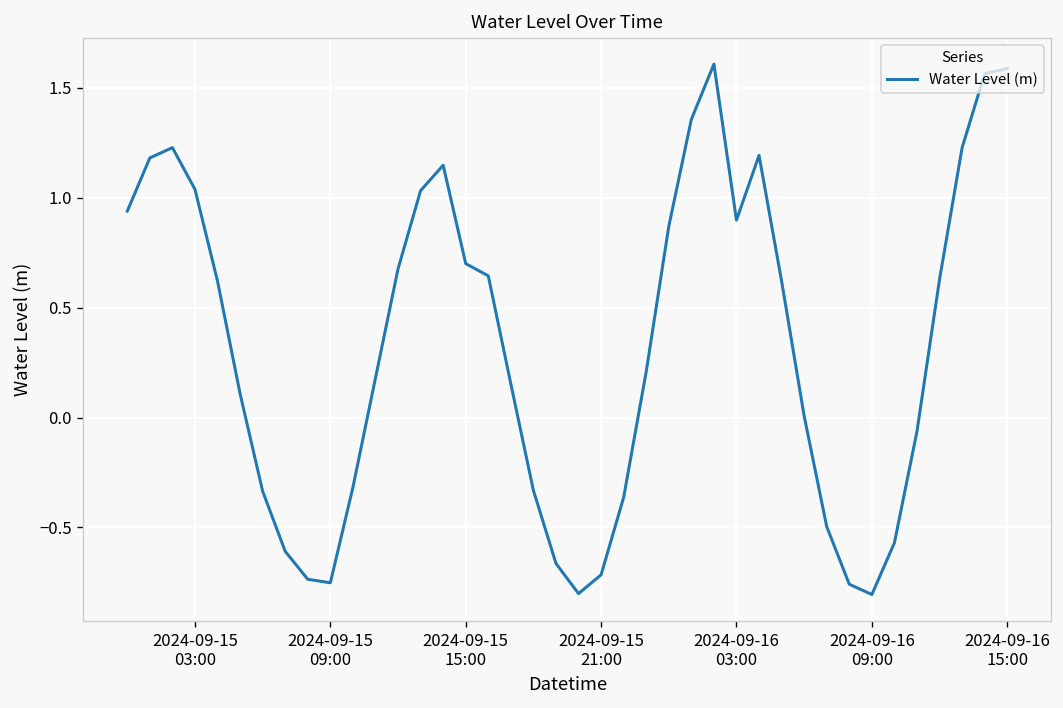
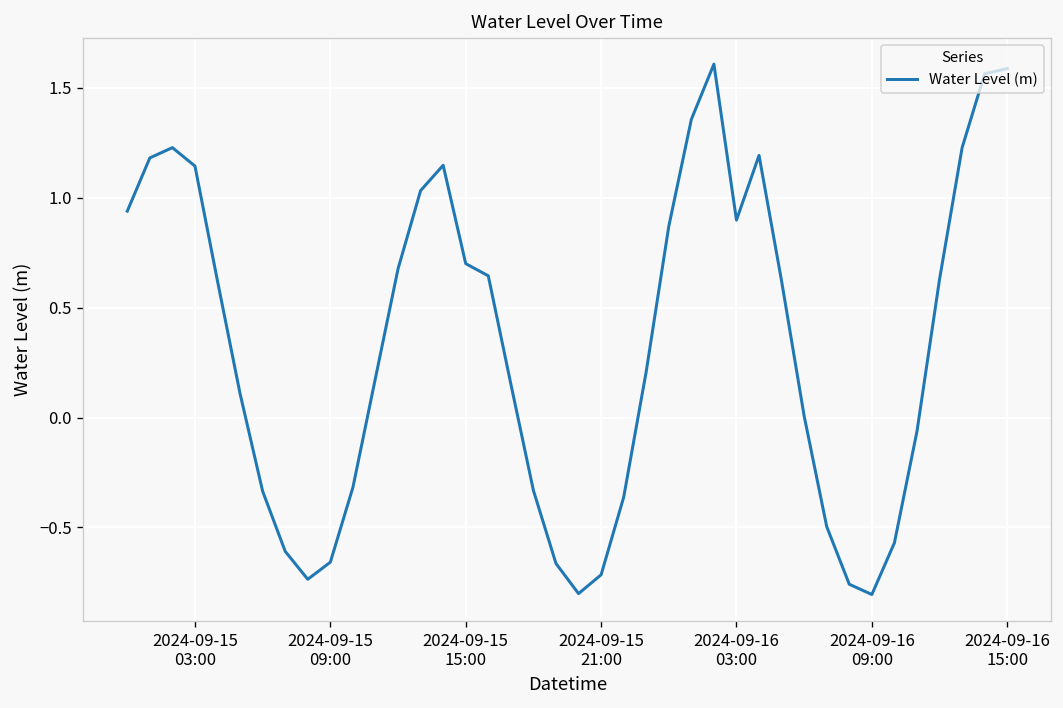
  {
-   "2024-09-15 03:00": 1.04,
-   "2024-09-15 09:00": -0.75,
+   "2024-09-15 03:00": 1.14,
+   "2024-09-15 09:00": -0.66,
    "2024-09-15 15:00": 0.70,
    "2024-09-15 21:00": -0.72,
    "2024-09-16 03:00": 0.90,
    "2024-09-16 09:00": -0.81
  }
